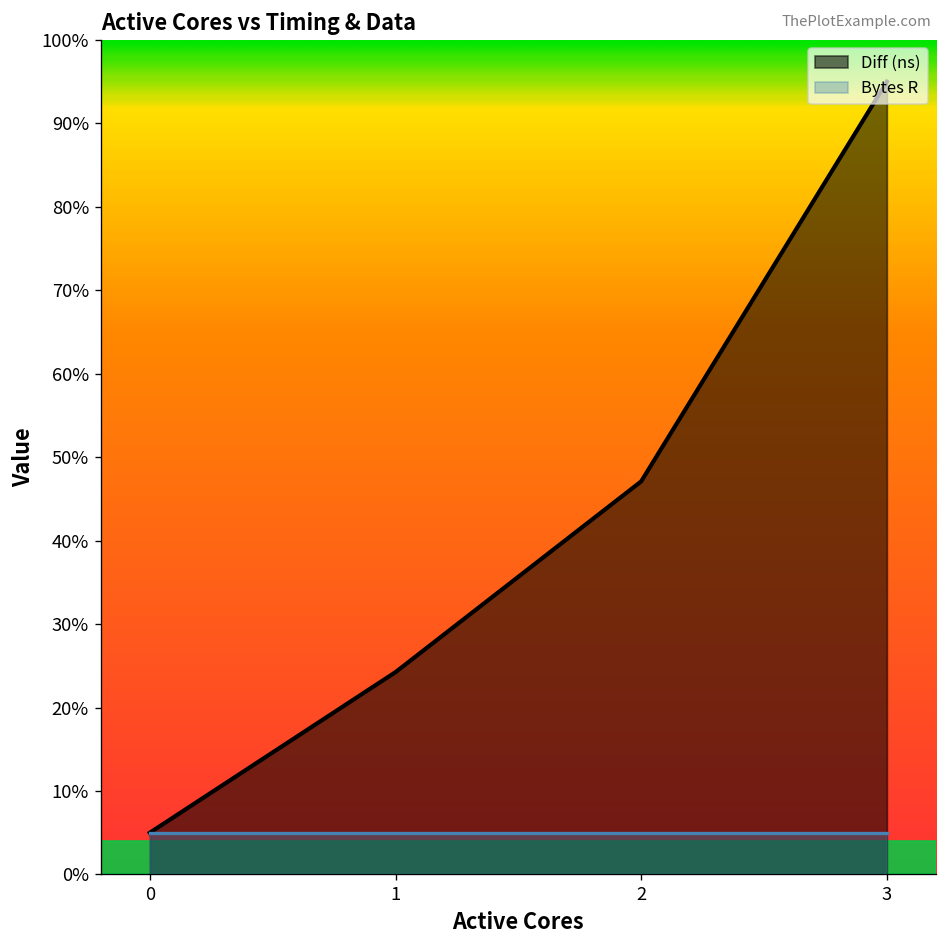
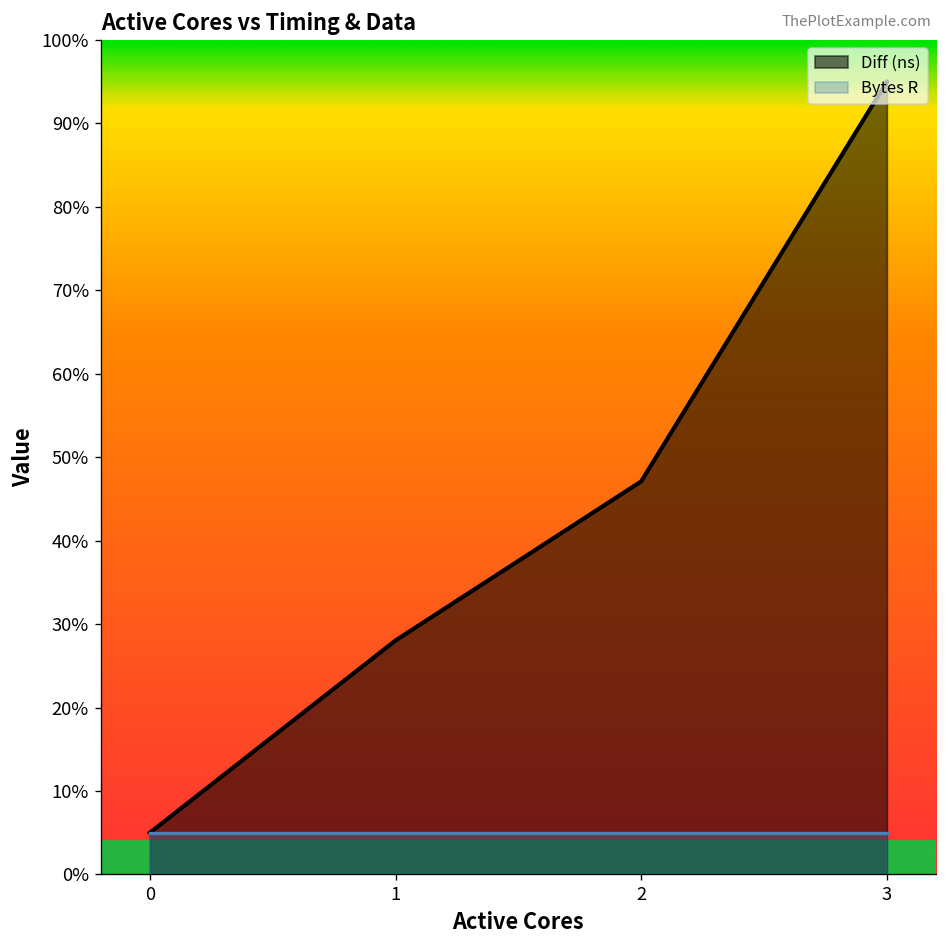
  {
    "Diff (ns)": {
-     "1": "24%",
+     "1": "28%",
      "2": "47%"
    },
    "Bytes R": {
      "1": "5%",
      "2": "5%",
      "3": "5%"
    }
  }
